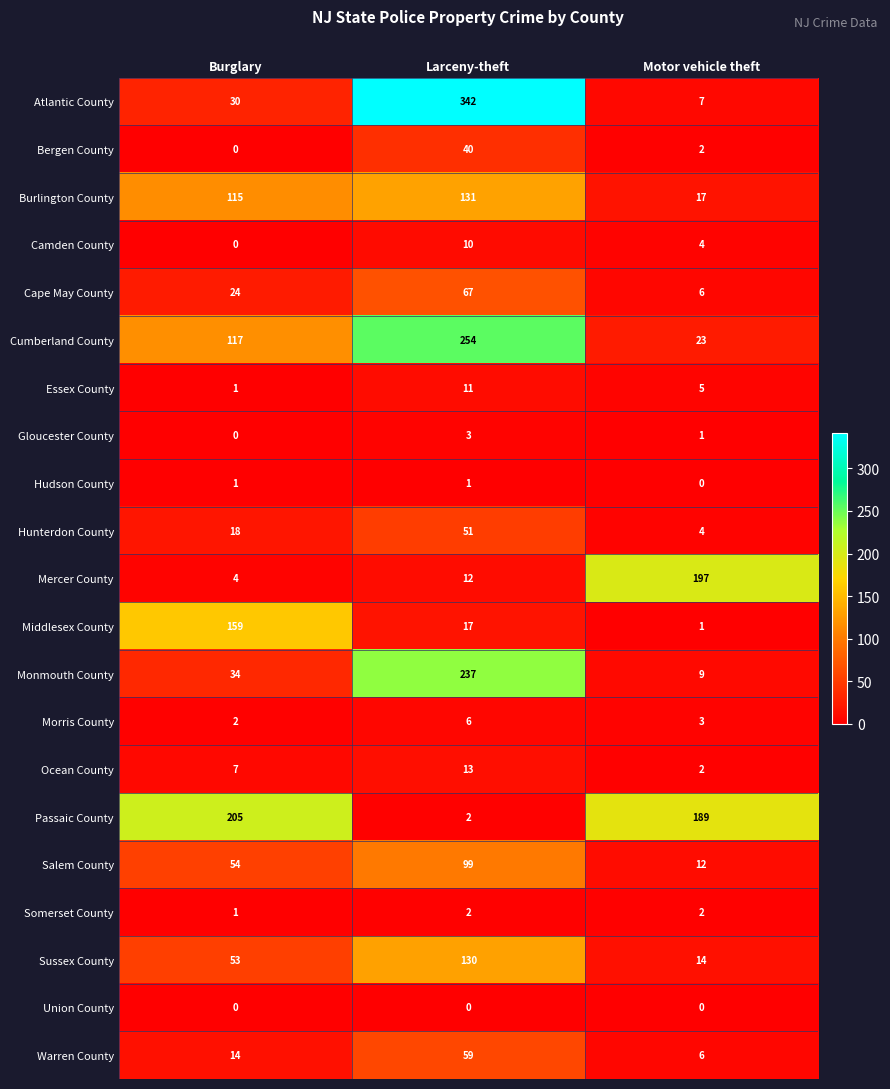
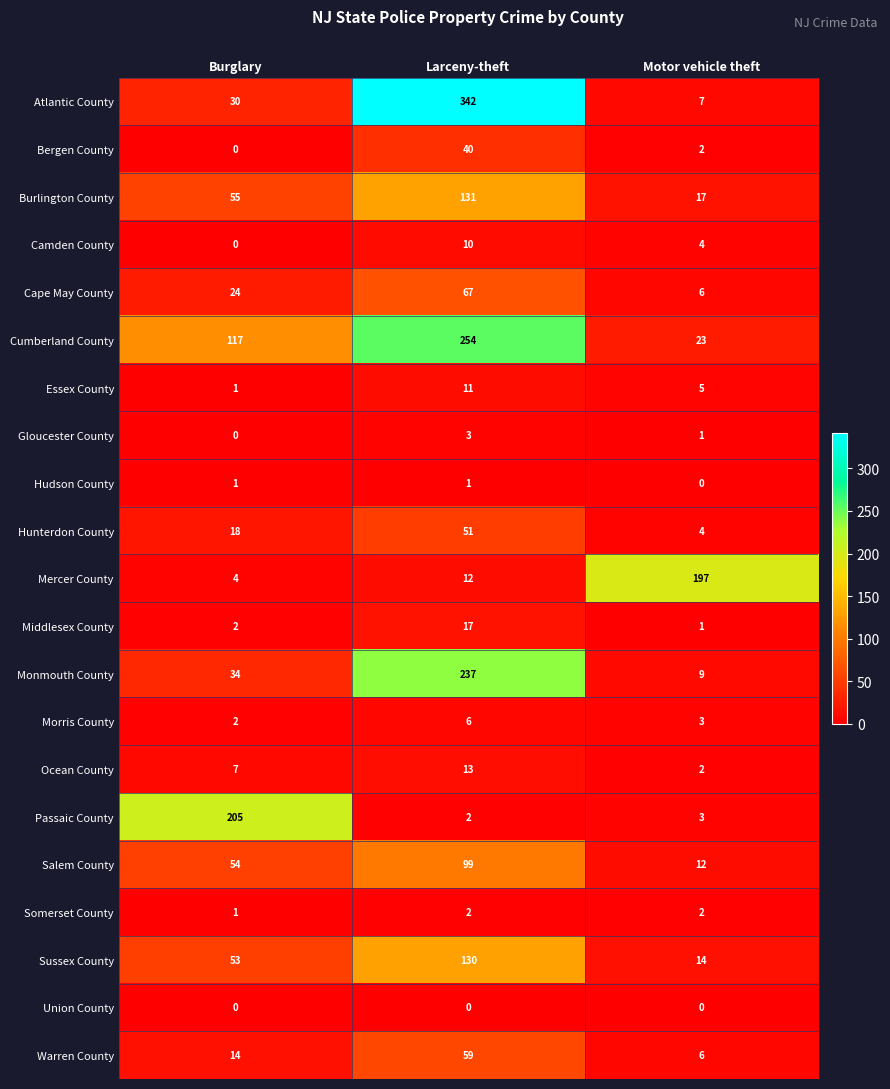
  {
    "Atlantic County": {
      "Burglary": 30,
      "Larceny-theft": 342,
      "Motor vehicle theft": 7
    },
    "Bergen County": {
      "Burglary": 0,
      "Larceny-theft": 40,
      "Motor vehicle theft": 2
    },
    "Burlington County": {
-     "Burglary": 115,
+     "Burglary": 55,
      "Larceny-theft": 131,
      "Motor vehicle theft": 17
    },
    "Camden County": {
      "Burglary": 0,
      "Larceny-theft": 10,
      "Motor vehicle theft": 4
    },
    "Cape May County": {
      "Burglary": 24,
      "Larceny-theft": 67,
      "Motor vehicle theft": 6
    },
    "Cumberland County": {
      "Burglary": 117,
      "Larceny-theft": 254,
      "Motor vehicle theft": 23
    },
    "Essex County": {
      "Burglary": 1,
      "Larceny-theft": 11,
      "Motor vehicle theft": 5
    },
    "Gloucester County": {
      "Burglary": 0,
      "Larceny-theft": 3,
      "Motor vehicle theft": 1
    },
    "Hudson County": {
      "Burglary": 1,
      "Larceny-theft": 1,
      "Motor vehicle theft": 0
    },
    "Hunterdon County": {
      "Burglary": 18,
      "Larceny-theft": 51,
      "Motor vehicle theft": 4
    },
    "Mercer County": {
      "Burglary": 4,
      "Larceny-theft": 12,
      "Motor vehicle theft": 197
    },
    "Middlesex County": {
-     "Burglary": 159,
+     "Burglary": 2,
      "Larceny-theft": 17,
      "Motor vehicle theft": 1
    },
    "Monmouth County": {
      "Burglary": 34,
      "Larceny-theft": 237,
      "Motor vehicle theft": 9
    },
    "Morris County": {
      "Burglary": 2,
      "Larceny-theft": 6,
      "Motor vehicle theft": 3
    },
    "Ocean County": {
      "Burglary": 7,
      "Larceny-theft": 13,
      "Motor vehicle theft": 2
    },
    "Passaic County": {
      "Burglary": 205,
      "Larceny-theft": 2,
-     "Motor vehicle theft": 189
+     "Motor vehicle theft": 3
    },
    "Salem County": {
      "Burglary": 54,
      "Larceny-theft": 99,
      "Motor vehicle theft": 12
    },
    "Somerset County": {
      "Burglary": 1,
      "Larceny-theft": 2,
      "Motor vehicle theft": 2
    },
    "Sussex County": {
      "Burglary": 53,
      "Larceny-theft": 130,
      "Motor vehicle theft": 14
    },
    "Union County": {
      "Burglary": 0,
      "Larceny-theft": 0,
      "Motor vehicle theft": 0
    },
    "Warren County": {
      "Burglary": 14,
      "Larceny-theft": 59,
      "Motor vehicle theft": 6
    }
  }
